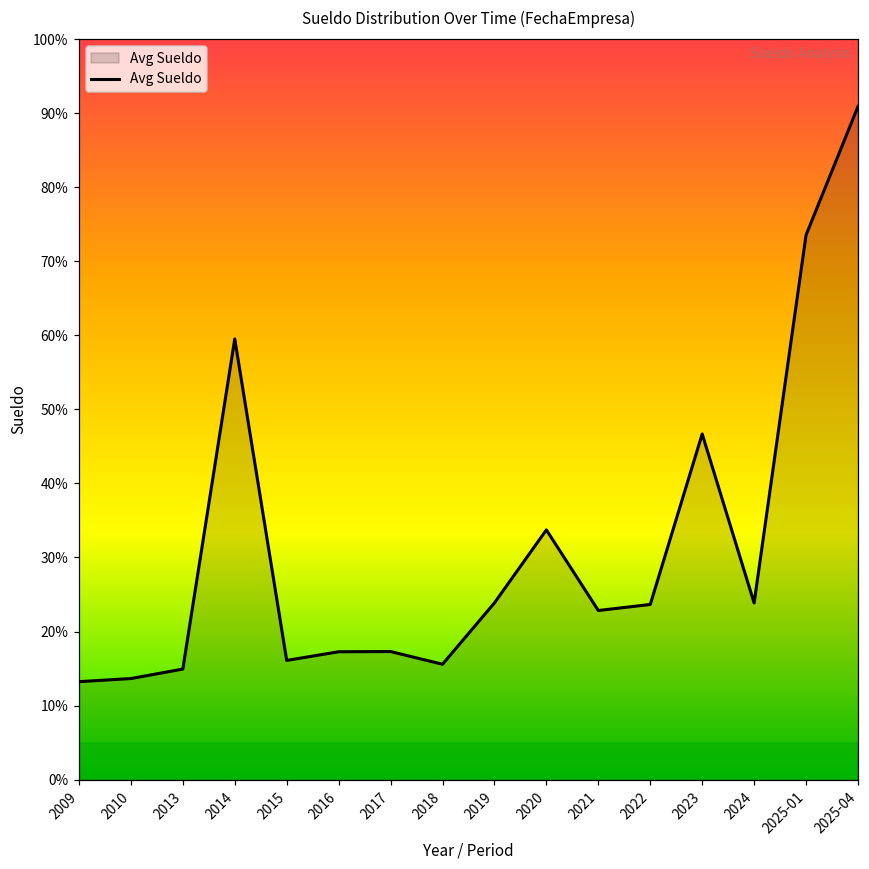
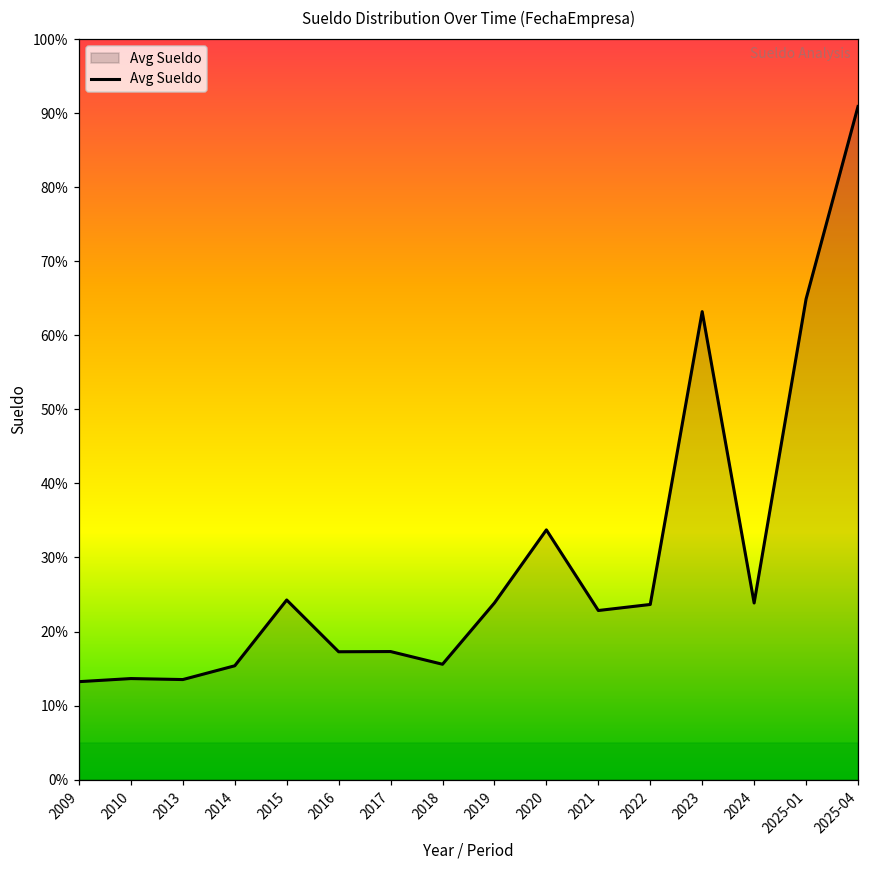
  {
    "2009": "13%",
    "2010": "14%",
-   "2013": "15%",
-   "2014": "60%",
-   "2015": "16%",
+   "2013": "14%",
+   "2014": "15%",
+   "2015": "24%",
    "2016": "17%",
    "2017": "17%",
    "2018": "16%",
    "2019": "24%",
    "2020": "34%",
    "2021": "23%",
    "2022": "24%",
-   "2023": "47%",
+   "2023": "63%",
    "2024": "24%",
-   "2025-01": "74%",
+   "2025-01": "65%",
    "2025-04": "91%"
  }
